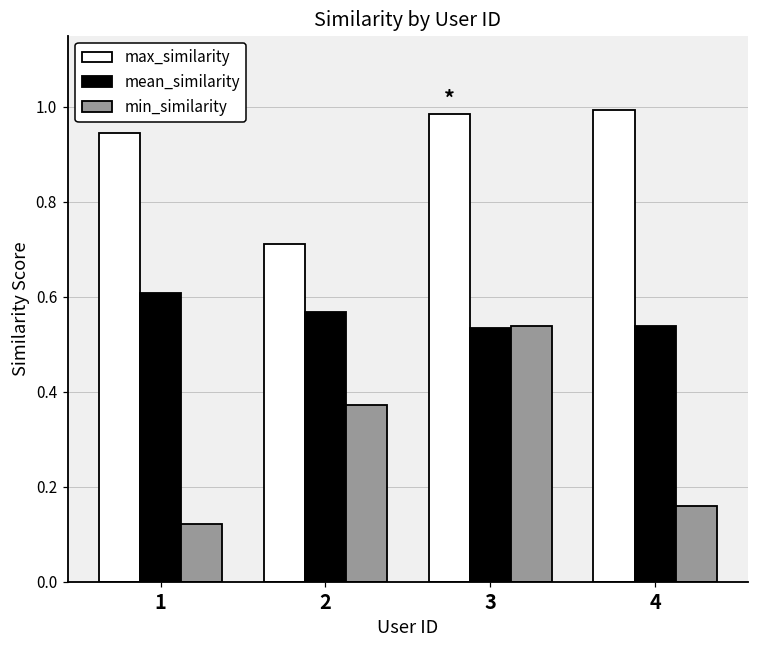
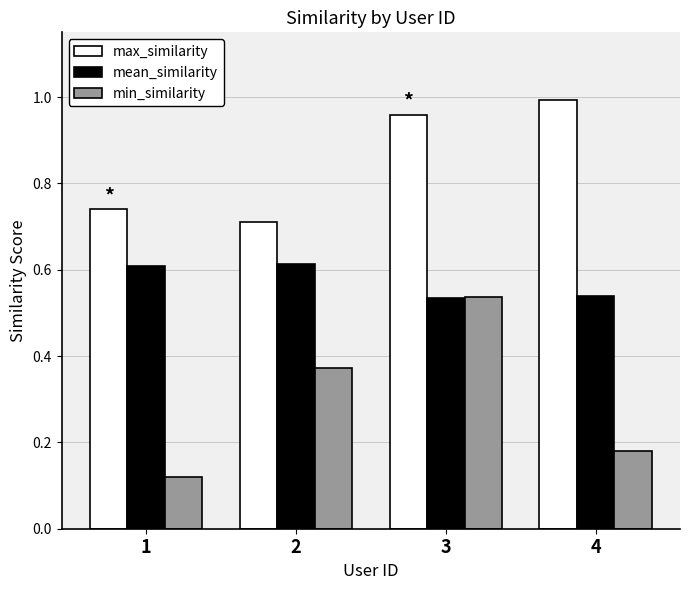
  {
    "max_similarity": {
-     "1": 0.95,
+     "1": 0.74,
      "2": 0.71,
-     "3": 0.98,
+     "3": 0.96,
      "4": 0.99
    },
    "mean_similarity": {
      "1": 0.61,
-     "2": 0.57,
+     "2": 0.61,
      "3": 0.53,
      "4": 0.54
    },
    "min_similarity": {
      "1": 0.12,
      "2": 0.37,
      "3": 0.54,
-     "4": 0.16
+     "4": 0.18
    }
  }
